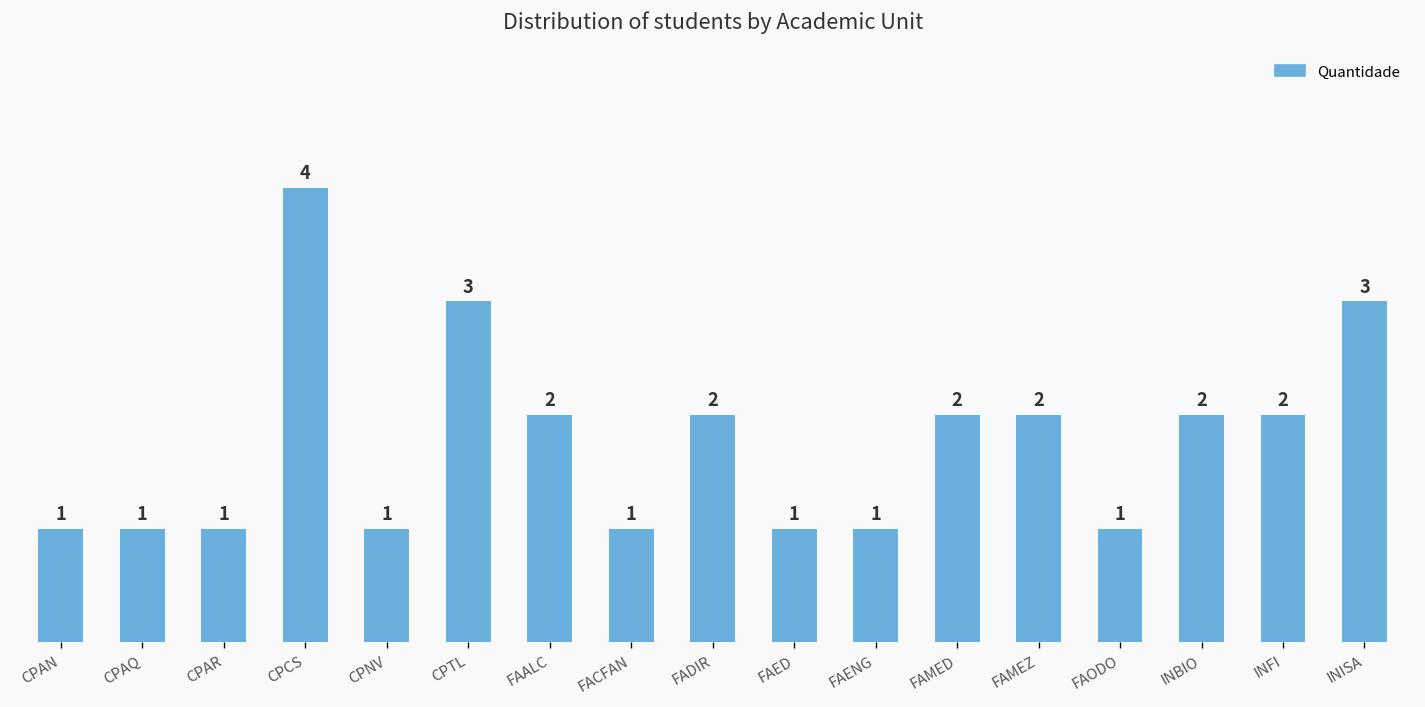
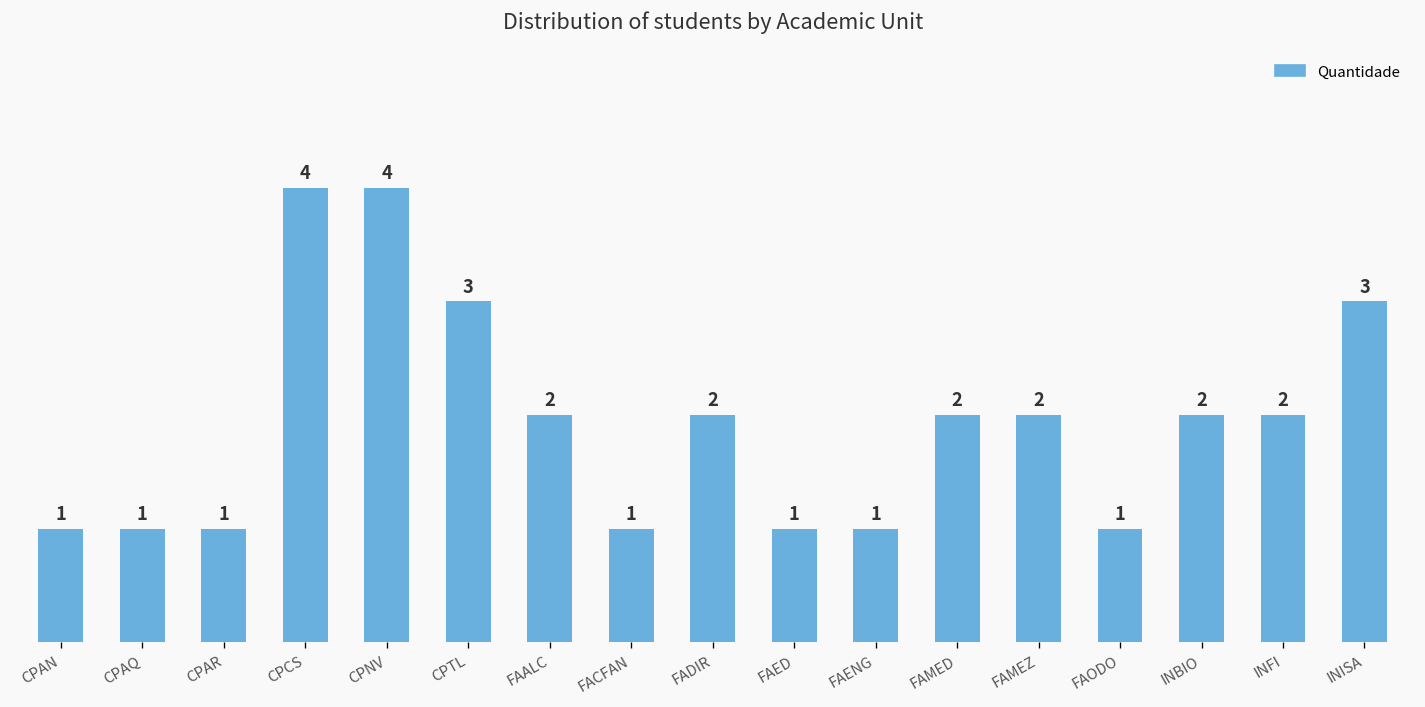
  {
    "CPAN": 1,
    "CPAQ": 1,
    "CPAR": 1,
    "CPCS": 4,
-   "CPNV": 1,
+   "CPNV": 4,
    "CPTL": 3,
    "FAALC": 2,
    "FACFAN": 1,
    "FADIR": 2,
    "FAED": 1,
    "FAENG": 1,
    "FAMED": 2,
    "FAMEZ": 2,
    "FAODO": 1,
    "INBIO": 2,
    "INFI": 2,
    "INISA": 3
  }
